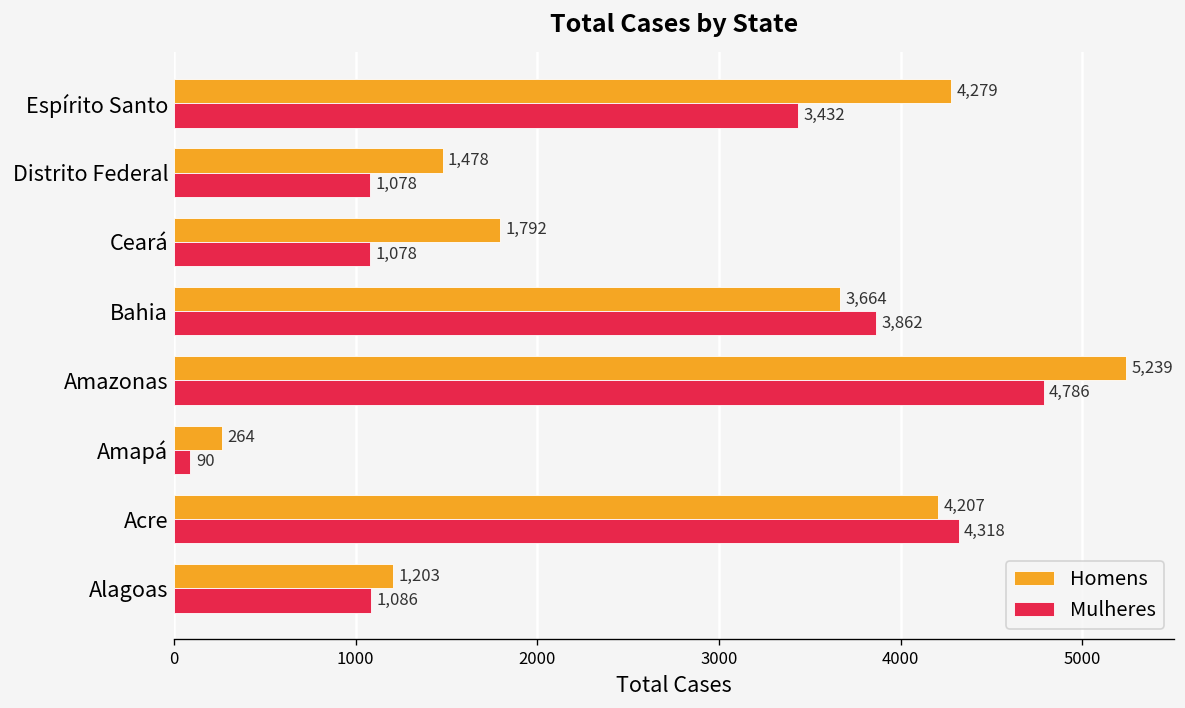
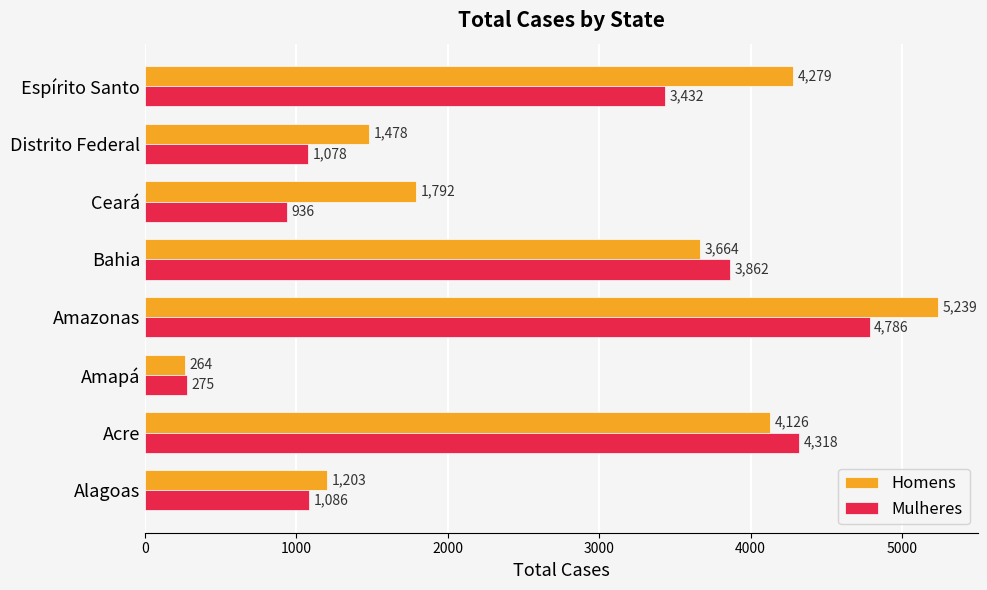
  {
    "Homens": {
      "Espírito Santo": "4,279",
      "Distrito Federal": "1,478",
      "Ceará": "1,792",
      "Bahia": "3,664",
      "Amazonas": "5,239",
      "Amapá": "264",
-     "Acre": "4,207",
+     "Acre": "4,126",
      "Alagoas": "1,203"
    },
    "Mulheres": {
      "Espírito Santo": "3,432",
      "Distrito Federal": "1,078",
-     "Ceará": "1,078",
+     "Ceará": "936",
      "Bahia": "3,862",
      "Amazonas": "4,786",
-     "Amapá": "90",
+     "Amapá": "275",
      "Acre": "4,318",
      "Alagoas": "1,086"
    }
  }
